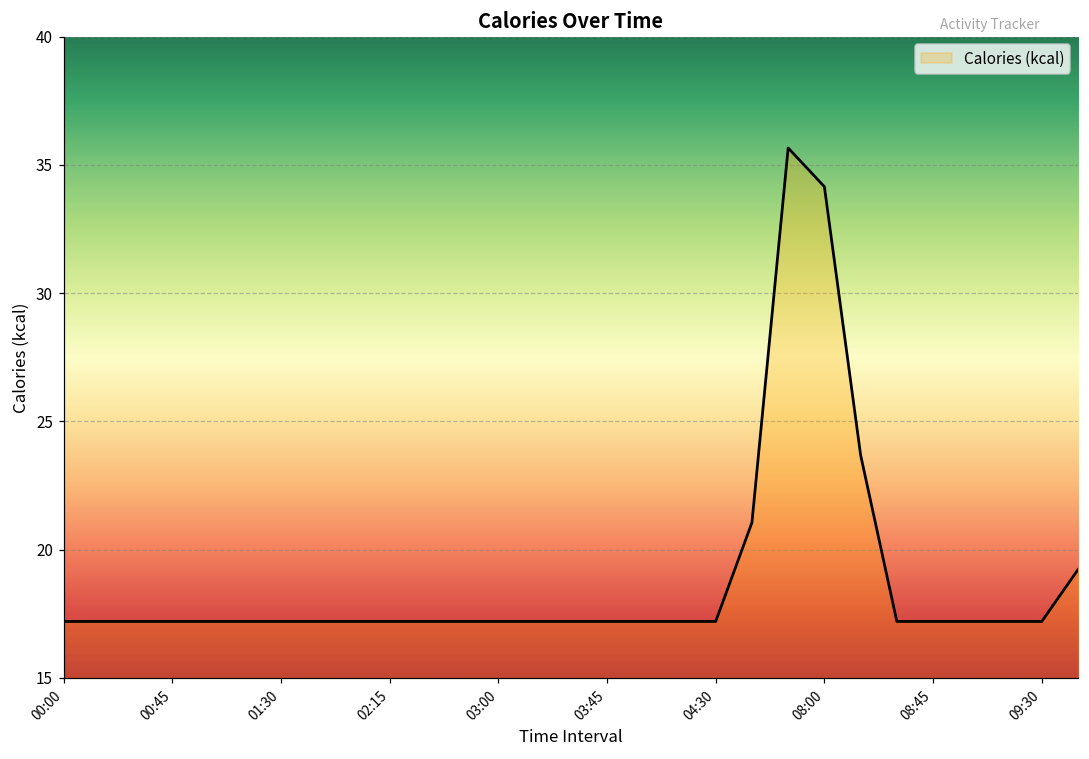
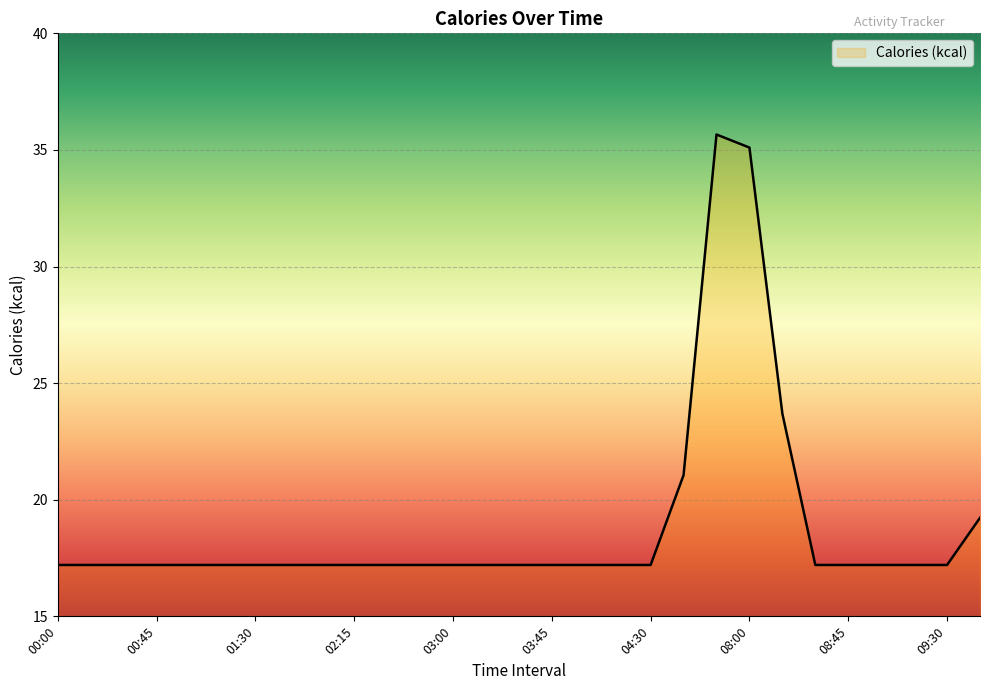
  {
    "00:00": 17.2,
    "00:45": 17.2,
    "01:30": 17.2,
    "02:15": 17.2,
    "03:00": 17.2,
    "03:45": 17.2,
    "04:30": 17.2,
-   "08:00": 34.2,
+   "08:00": 35.1,
    "08:45": 17.2,
    "09:30": 17.2
  }
